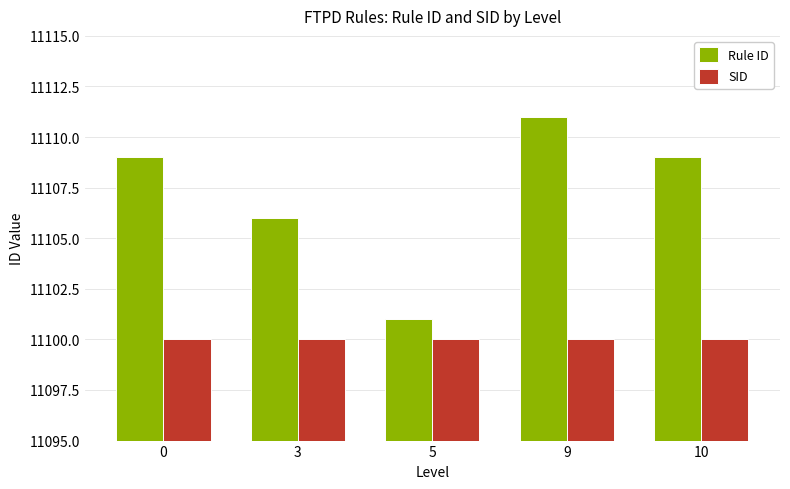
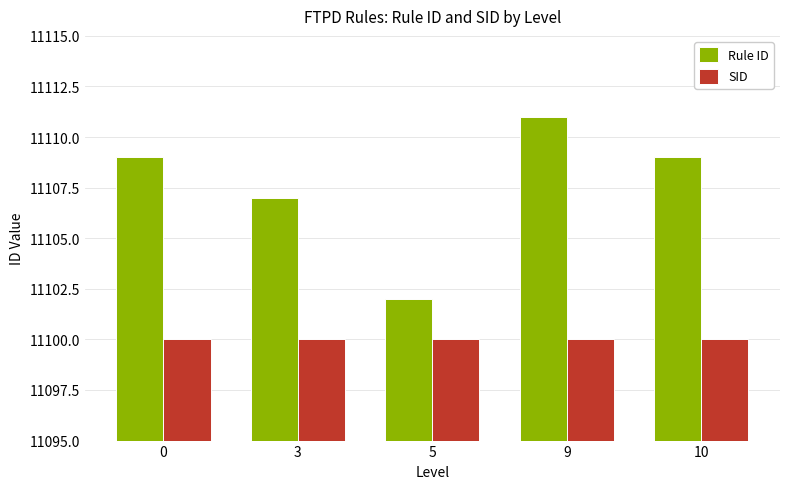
  {
    "Rule ID": {
      "0": 11109,
-     "3": 11106,
-     "5": 11101,
+     "3": 11107,
+     "5": 11102,
      "9": 11111,
      "10": 11109
    },
    "SID": {
      "0": 11100,
      "3": 11100,
      "5": 11100,
      "9": 11100,
      "10": 11100
    }
  }
